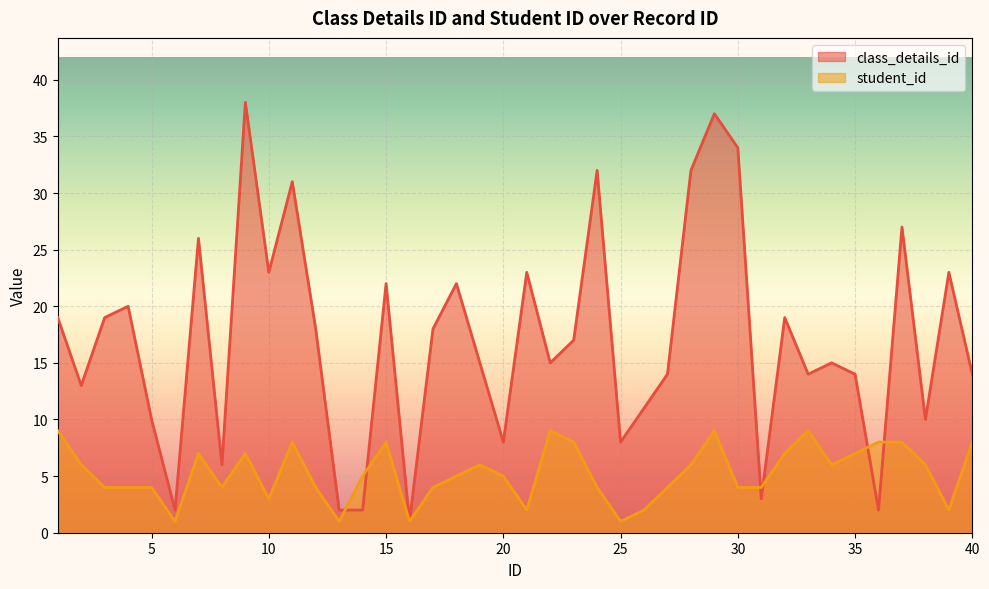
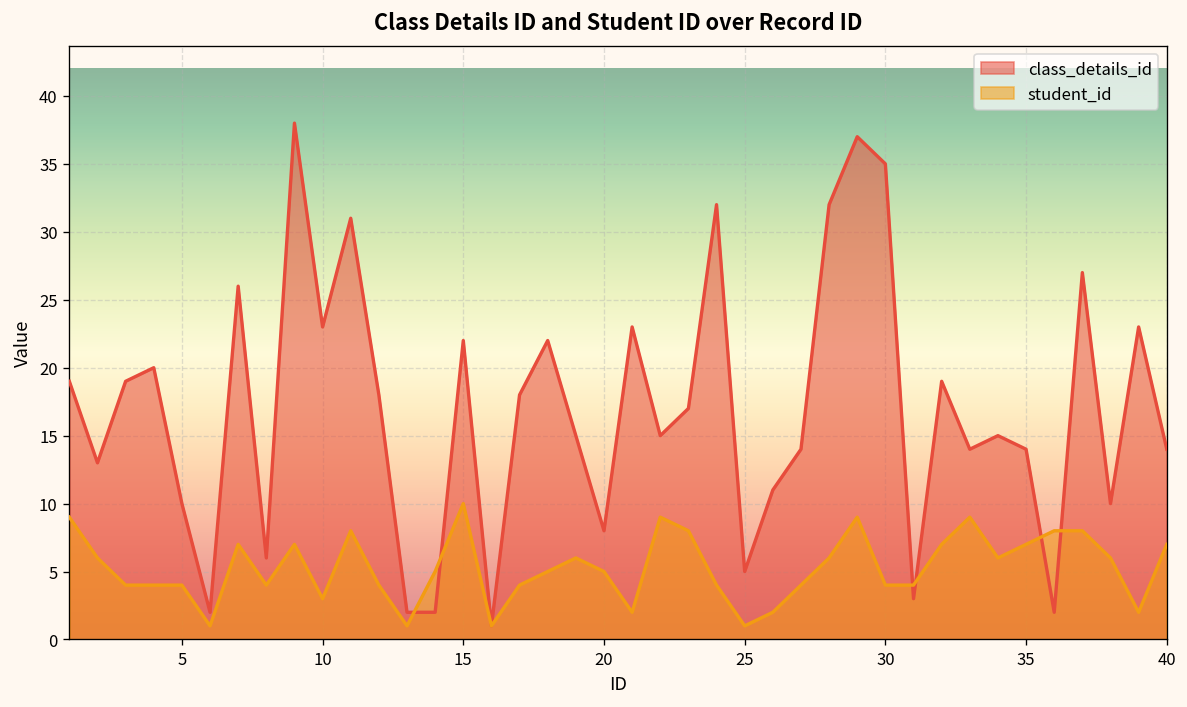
  {
    "class_details_id": {
      "5": 10,
      "10": 23,
      "15": 22,
      "20": 8,
-     "25": 8,
-     "30": 34,
+     "25": 5,
+     "30": 35,
      "35": 14,
      "40": 14
    },
    "student_id": {
      "5": 4,
      "10": 3,
-     "15": 8,
+     "15": 10,
      "20": 5,
      "25": 1,
      "30": 4,
      "35": 7,
-     "40": 8
+     "40": 7
    }
  }
